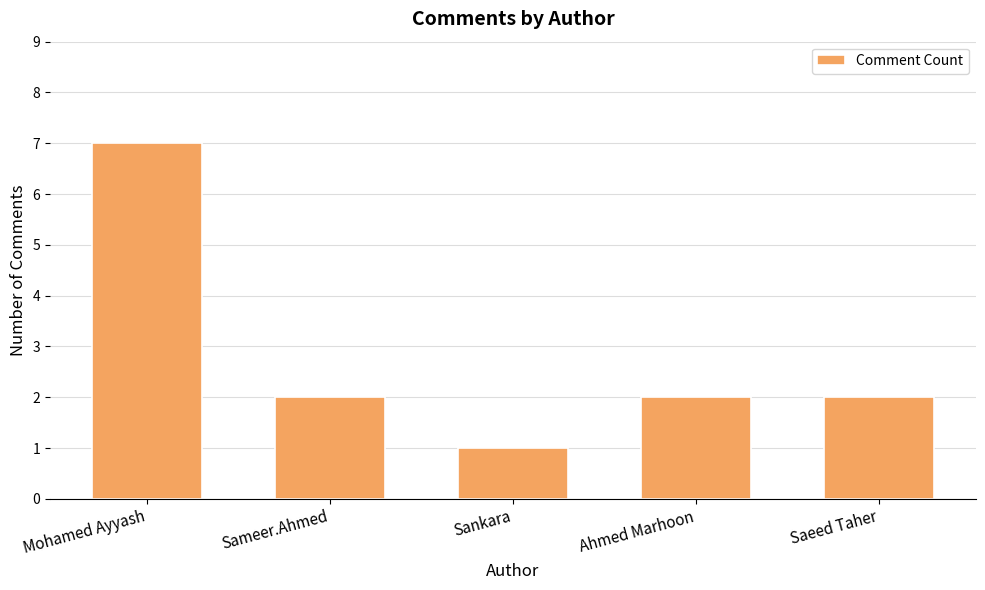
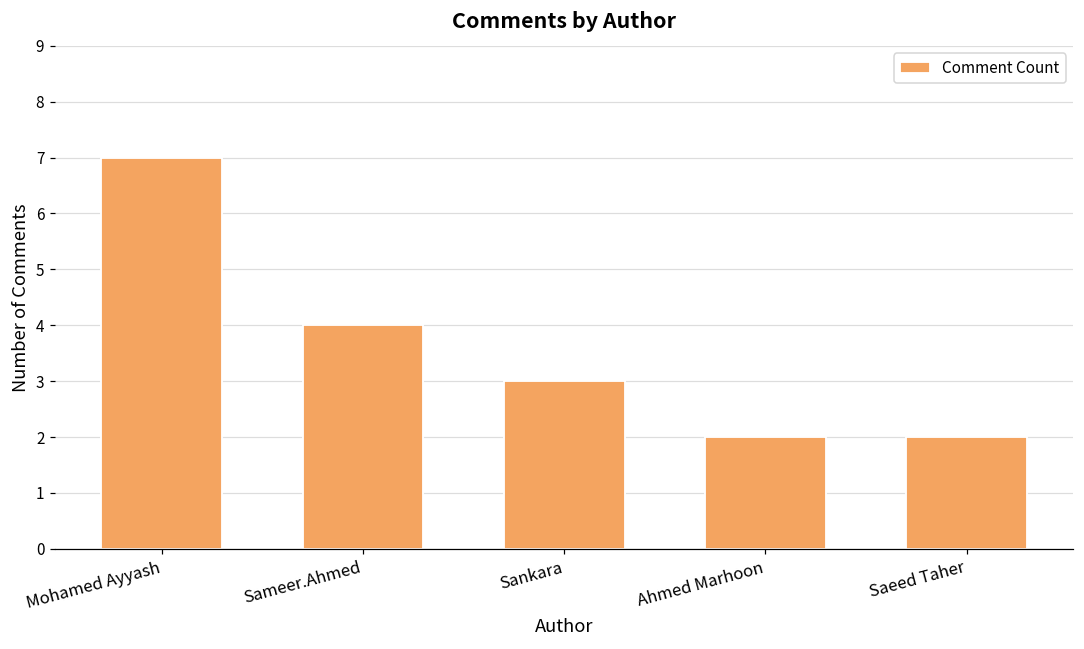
  {
    "Mohamed Ayyash": 7,
-   "Sameer.Ahmed": 2,
-   "Sankara": 1,
+   "Sameer.Ahmed": 4,
+   "Sankara": 3,
    "Ahmed Marhoon": 2,
    "Saeed Taher": 2
  }
